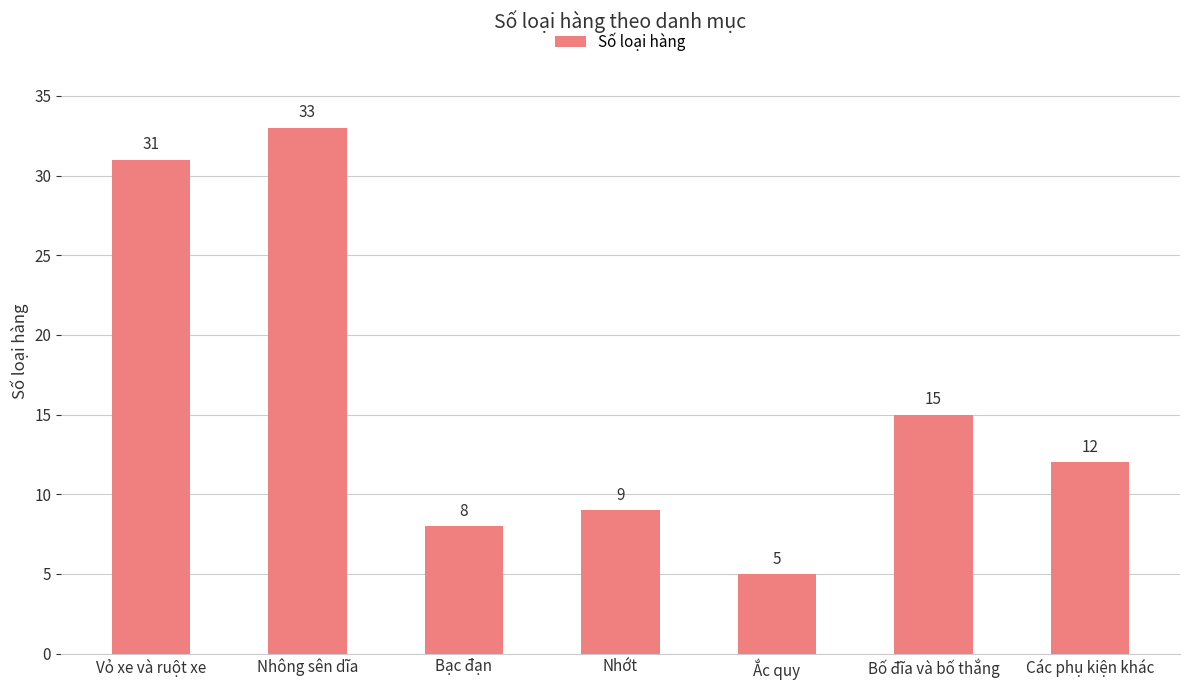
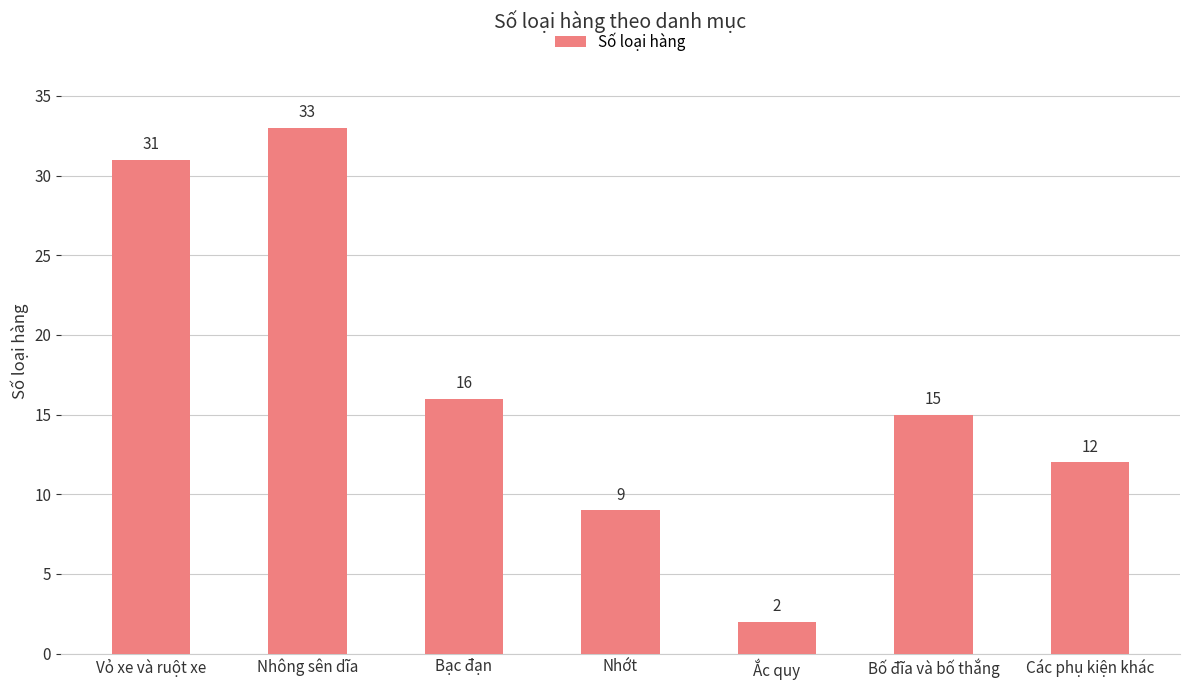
  {
    "Vỏ xe và ruột xe": 31,
    "Nhông sên dĩa": 33,
-   "Bạc đạn": 8,
+   "Bạc đạn": 16,
    "Nhớt": 9,
-   "Ắc quy": 5,
+   "Ắc quy": 2,
    "Bố đĩa và bố thắng": 15,
    "Các phụ kiện khác": 12
  }
